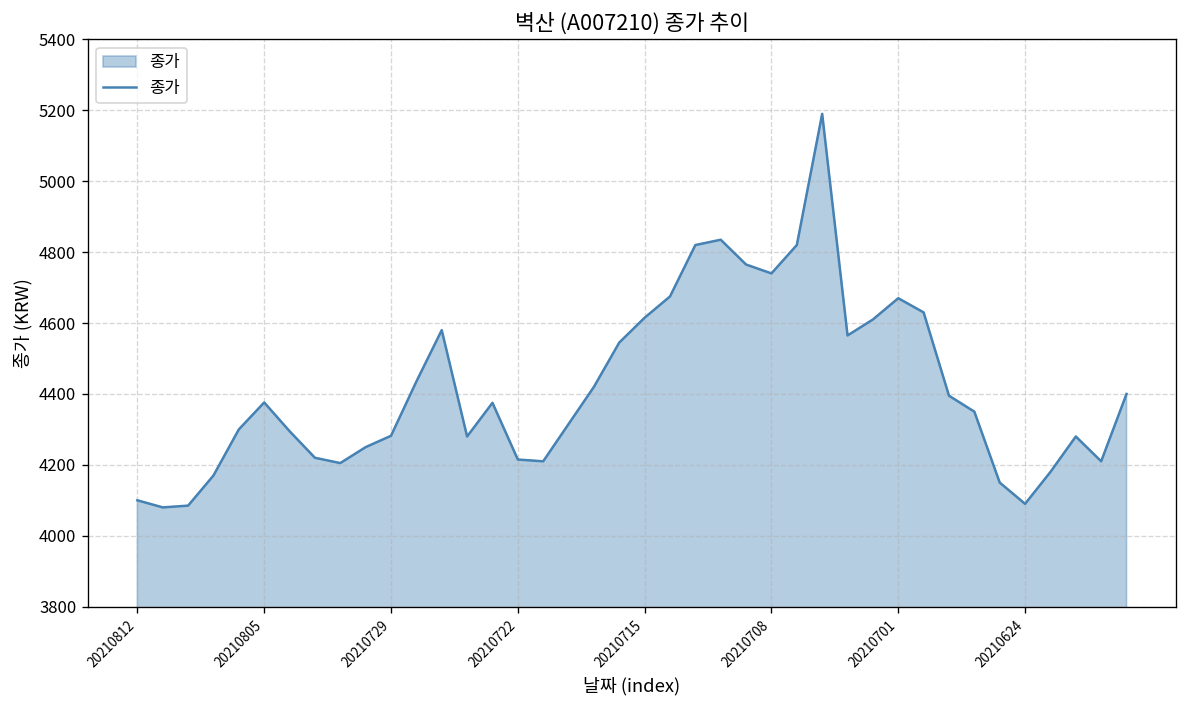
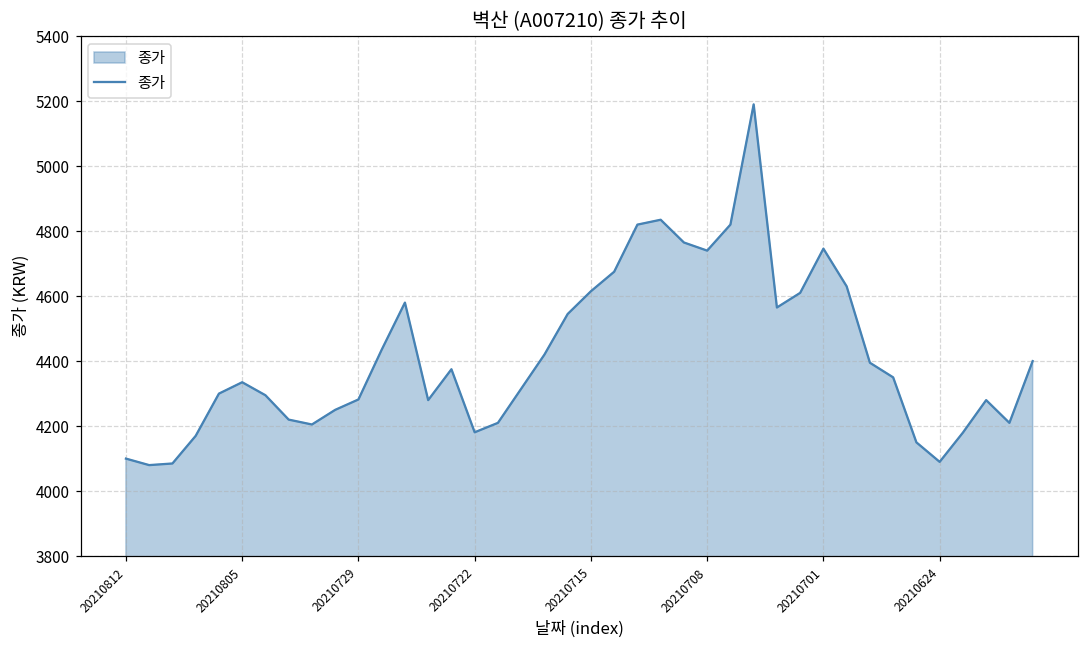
  {
    "20210812": 4100,
-   "20210805": 4380,
+   "20210805": 4340,
    "20210729": 4280,
-   "20210722": 4220,
+   "20210722": 4180,
    "20210715": 4620,
    "20210708": 4740,
-   "20210701": 4670,
+   "20210701": 4750,
    "20210624": 4090
  }
